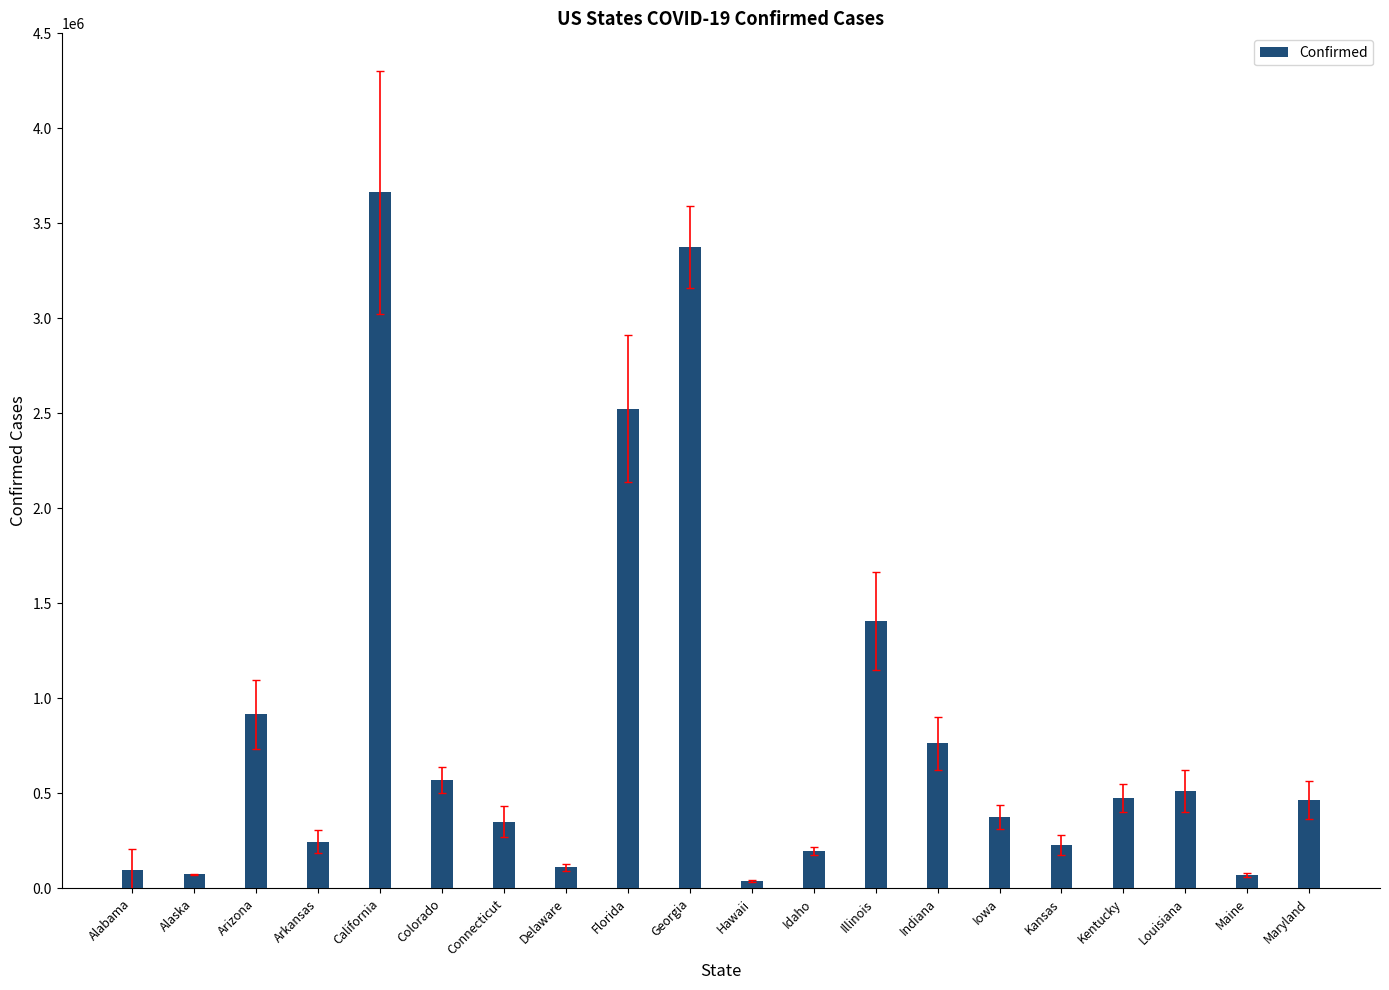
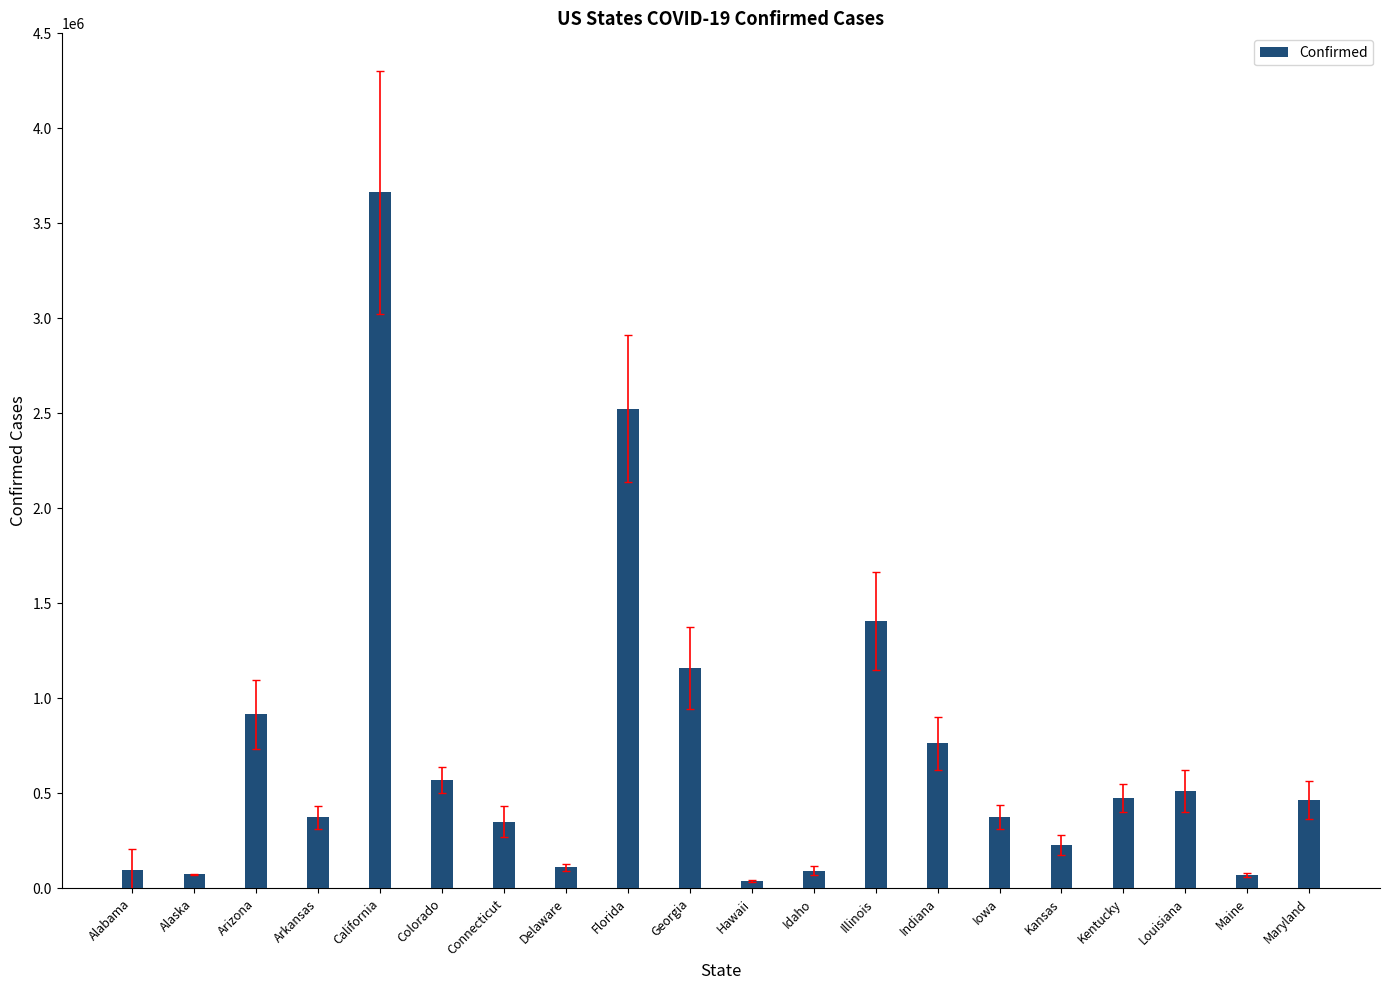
  {
    "Confirmed": {
      "Alabama": 100000,
      "Alaska": 70000,
      "Arizona": 920000,
-     "Arkansas": 240000,
+     "Arkansas": 380000,
      "California": 3660000,
      "Colorado": 570000,
      "Connecticut": 350000,
      "Delaware": 110000,
      "Florida": 2520000,
-     "Georgia": 3380000,
+     "Georgia": 1160000,
      "Hawaii": 40000,
-     "Idaho": 200000,
+     "Idaho": 90000,
      "Illinois": 1410000,
      "Indiana": 760000,
      "Iowa": 380000,
      "Kansas": 230000,
      "Kentucky": 470000,
      "Louisiana": 510000,
      "Maine": 70000,
      "Maryland": 470000
    }
  }
